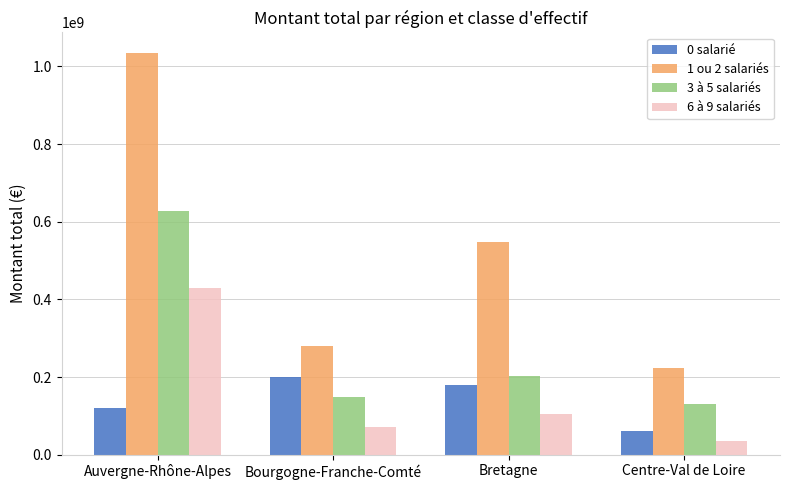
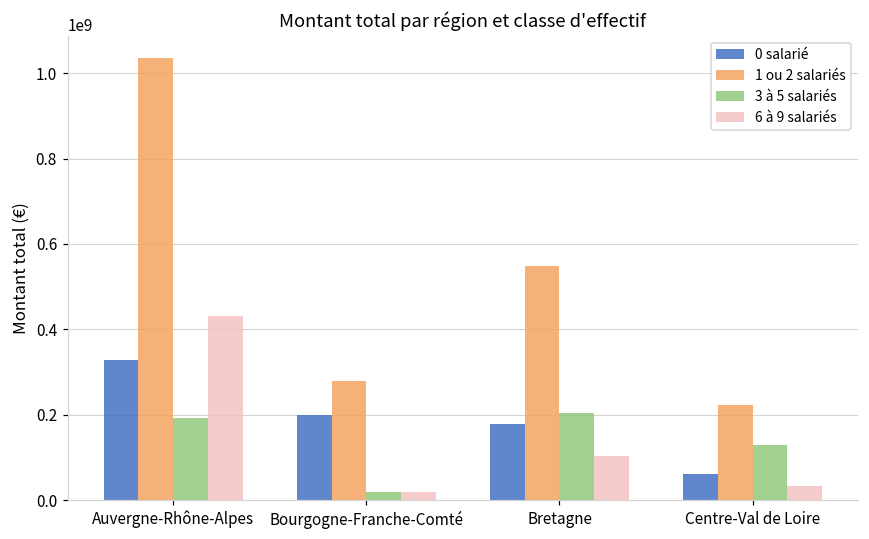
  {
    "0 salarié": {
-     "Auvergne-Rhône-Alpes": 120000000,
+     "Auvergne-Rhône-Alpes": 330000000,
      "Bourgogne-Franche-Comté": 200000000,
      "Bretagne": 180000000,
      "Centre-Val de Loire": 60000000
    },
    "1 ou 2 salariés": {
      "Auvergne-Rhône-Alpes": 1040000000,
      "Bourgogne-Franche-Comté": 280000000,
      "Bretagne": 550000000,
      "Centre-Val de Loire": 220000000
    },
    "3 à 5 salariés": {
-     "Auvergne-Rhône-Alpes": 630000000,
-     "Bourgogne-Franche-Comté": 150000000,
+     "Auvergne-Rhône-Alpes": 190000000,
+     "Bourgogne-Franche-Comté": 20000000,
      "Bretagne": 200000000,
      "Centre-Val de Loire": 130000000
    },
    "6 à 9 salariés": {
      "Auvergne-Rhône-Alpes": 430000000,
-     "Bourgogne-Franche-Comté": 70000000,
+     "Bourgogne-Franche-Comté": 20000000,
      "Bretagne": 100000000,
      "Centre-Val de Loire": 30000000
    }
  }
